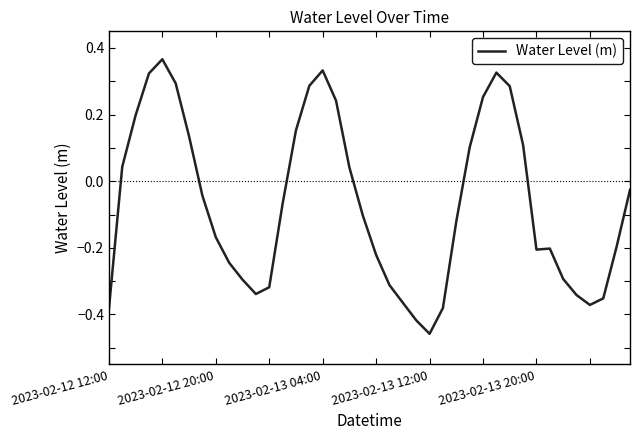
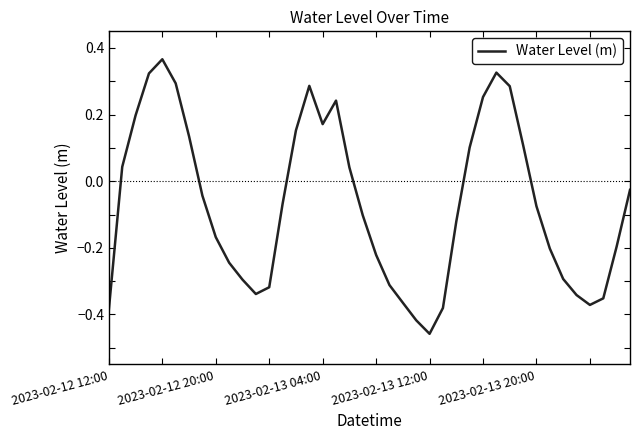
  {
    "2023-02-12 12:00": -0.38,
    "2023-02-12 20:00": -0.17,
-   "2023-02-13 04:00": 0.33,
+   "2023-02-13 04:00": 0.17,
    "2023-02-13 12:00": -0.46,
-   "2023-02-13 20:00": -0.21
+   "2023-02-13 20:00": -0.08
  }
